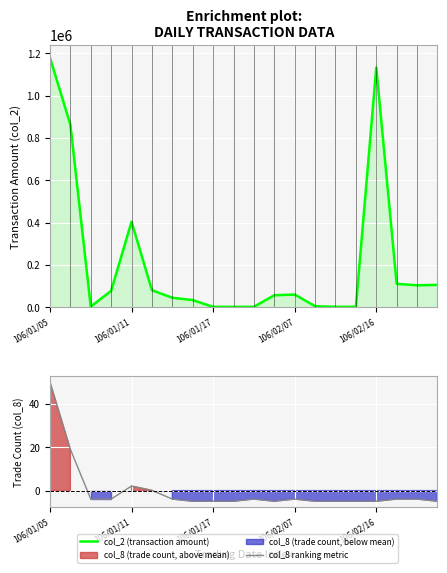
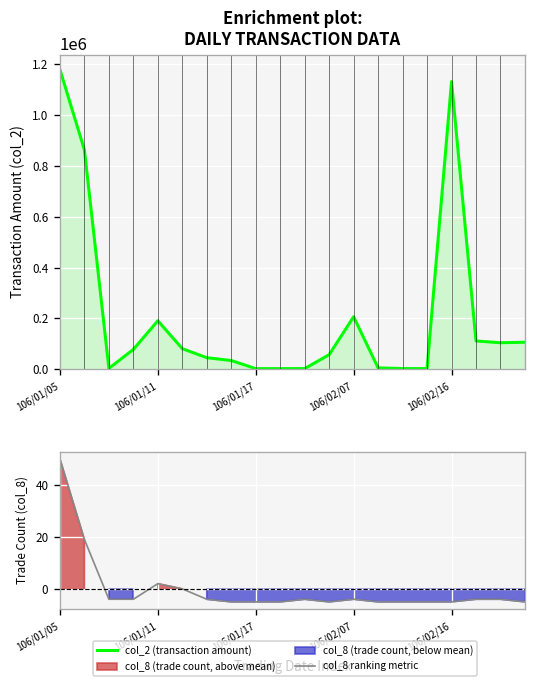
  {
    "Enrichment plot: DAILY TRANSACTION DATA": {
      "106/01/05": 1180000,
-     "106/01/11": 400000,
+     "106/01/11": 190000,
      "106/01/17": 0,
-     "106/02/07": 60000,
+     "106/02/07": 210000,
      "106/02/16": 1130000
    }
  }
